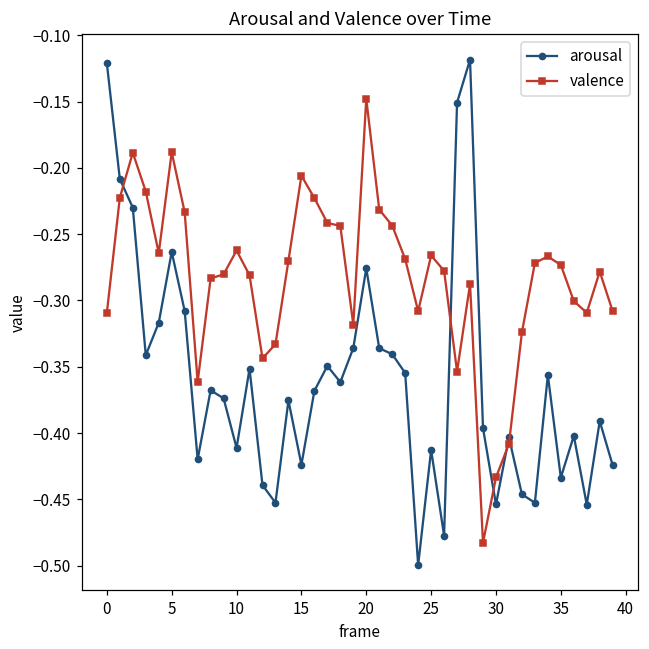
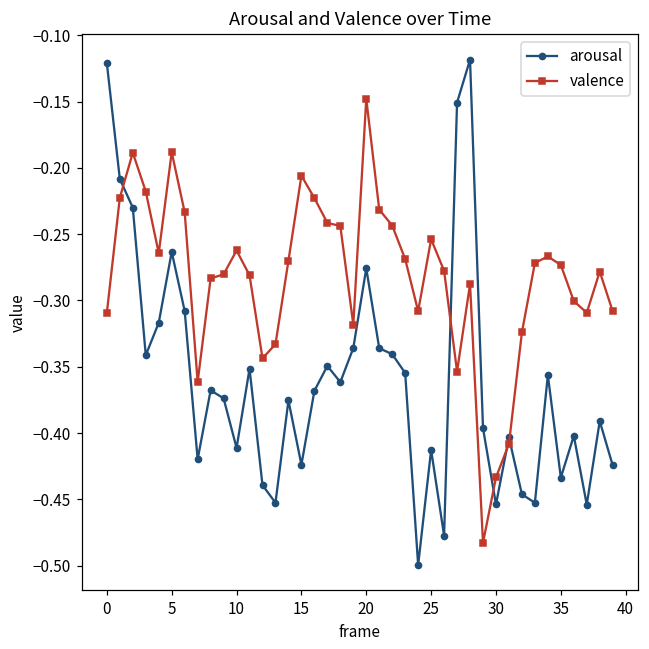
  {
    "arousal": {
      "0": -0.121,
      "5": -0.263,
      "10": -0.411,
      "15": -0.424,
      "20": -0.276,
      "25": -0.413,
      "30": -0.454,
      "35": -0.434
    },
    "valence": {
      "0": -0.309,
      "5": -0.188,
      "10": -0.262,
      "15": -0.206,
      "20": -0.148,
-     "25": -0.266,
+     "25": -0.254,
      "30": -0.433,
      "35": -0.273
    }
  }
